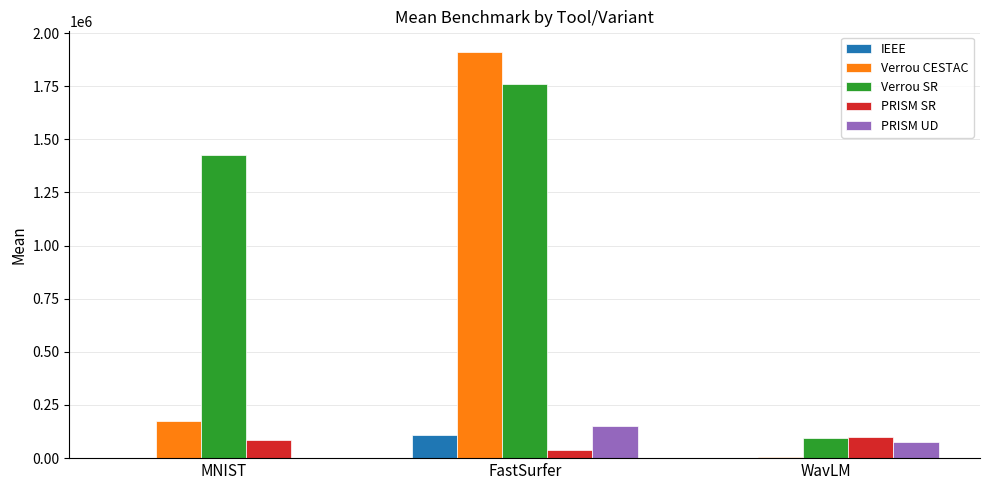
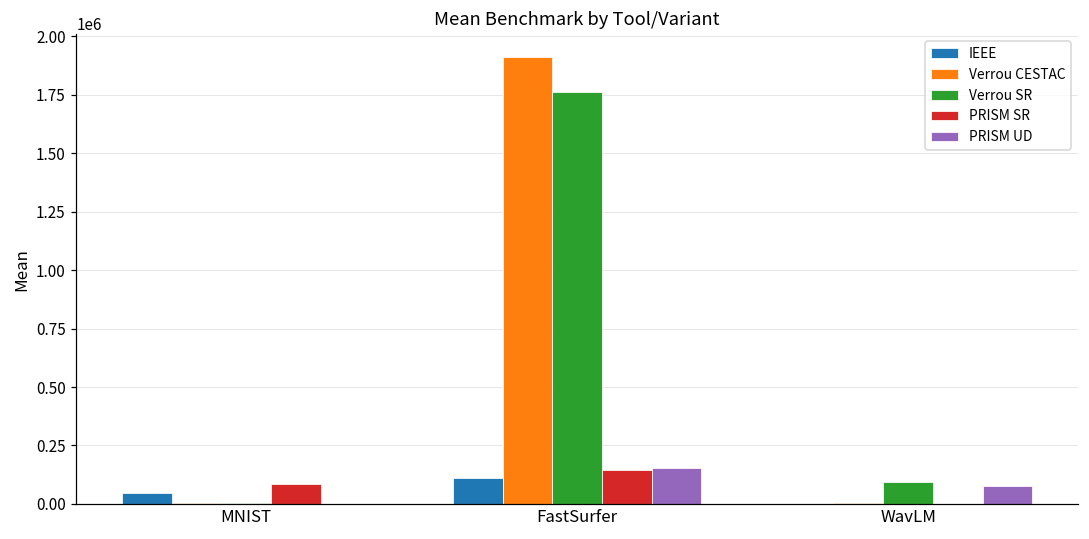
  {
    "IEEE": {
-     "MNIST": 0,
+     "MNIST": 50000,
      "FastSurfer": 110000
    },
    "Verrou CESTAC": {
-     "MNIST": 180000,
+     "MNIST": 0,
      "FastSurfer": 1910000
    },
    "Verrou SR": {
-     "MNIST": 1430000,
+     "MNIST": 0,
      "FastSurfer": 1760000,
      "WavLM": 90000
    },
    "PRISM SR": {
      "MNIST": 90000,
-     "FastSurfer": 40000,
-     "WavLM": 100000
+     "FastSurfer": 150000,
+     "WavLM": 0
    },
    "PRISM UD": {
      "FastSurfer": 150000,
      "WavLM": 80000
    }
  }
